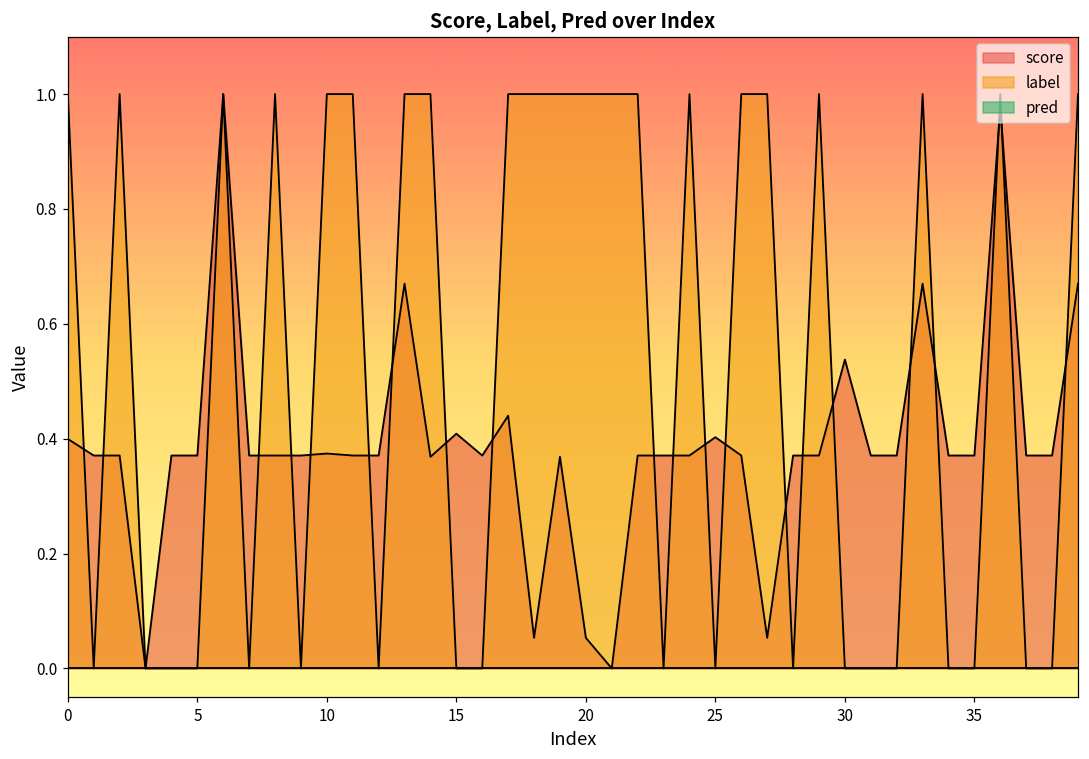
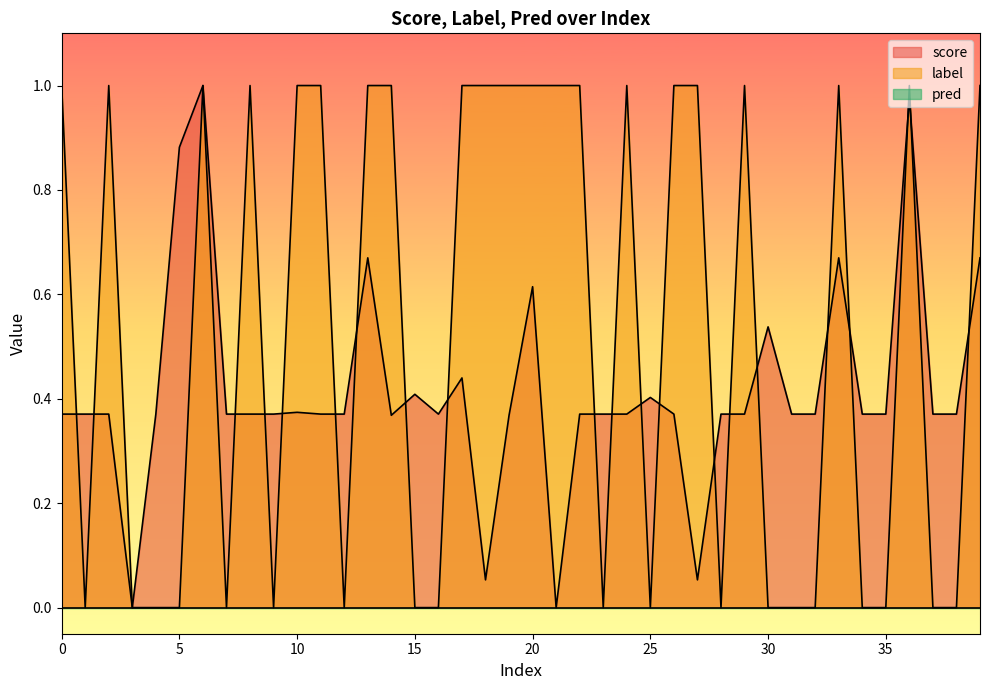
  {
    "score": {
-     "0": 0.40,
-     "5": 0.37,
+     "0": 0.37,
+     "5": 0.88,
      "10": 0.37,
      "15": 0.41,
-     "20": 0.05,
+     "20": 0.61,
      "25": 0.40,
      "30": 0.54,
      "35": 0.37
    },
    "label": {
      "0": 1.00,
      "10": 1.00,
      "20": 1.00
    },
    "pred": {
      "0": 0.00,
      "10": 0.00,
      "20": 0.00
    }
  }
